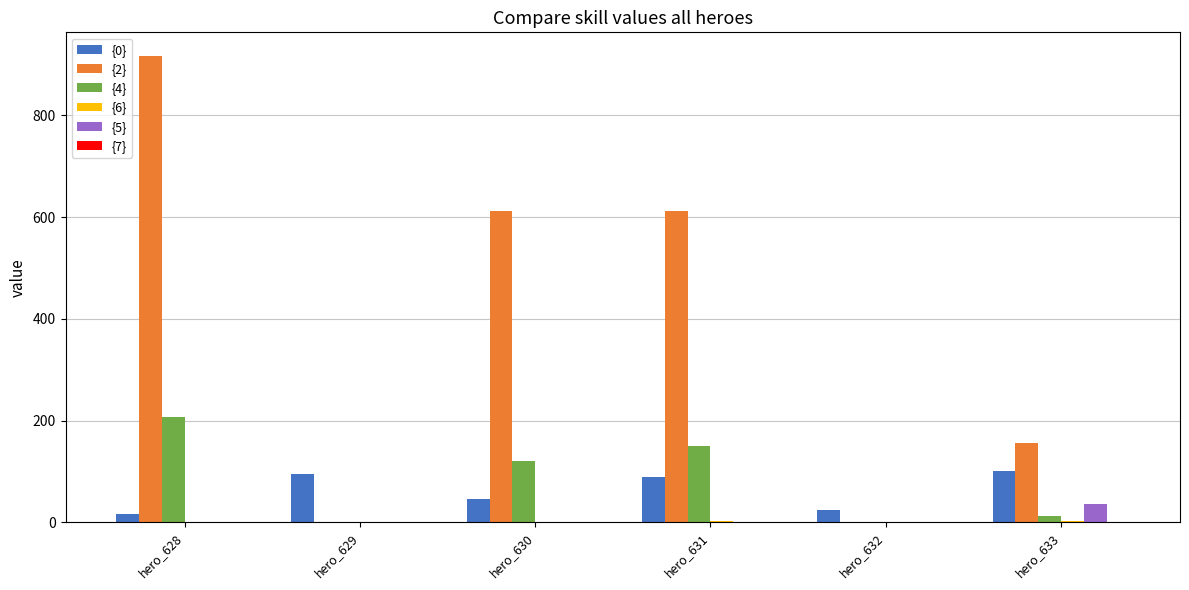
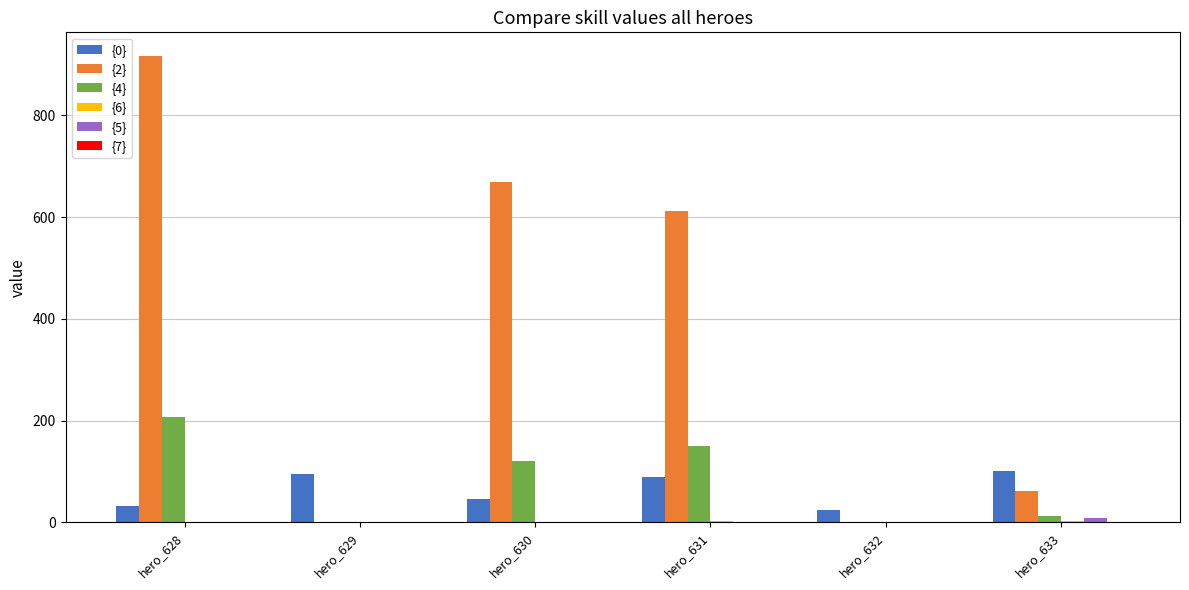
  {
    "{0}": {
-     "hero_628": 20,
+     "hero_628": 30,
      "hero_629": 100,
      "hero_630": 50,
      "hero_631": 90,
      "hero_632": 30,
      "hero_633": 100
    },
    "{2}": {
      "hero_628": 920,
      "hero_629": 0,
-     "hero_630": 610,
+     "hero_630": 670,
      "hero_631": 610,
      "hero_632": 0,
-     "hero_633": 160
+     "hero_633": 60
    },
    "{4}": {
      "hero_628": 210,
      "hero_629": 0,
      "hero_630": 120,
      "hero_631": 150,
      "hero_632": 0,
      "hero_633": 10
    },
    "{6}": {
      "hero_628": 0,
      "hero_629": 0,
      "hero_630": 0,
      "hero_632": 0
    },
    "{5}": {
      "hero_628": 0,
      "hero_629": 0,
      "hero_630": 0,
      "hero_631": 0,
      "hero_632": 0,
-     "hero_633": 40
+     "hero_633": 10
    },
    "{7}": {
      "hero_628": 0,
      "hero_629": 0,
      "hero_630": 0,
      "hero_631": 0,
      "hero_632": 0
    }
  }
